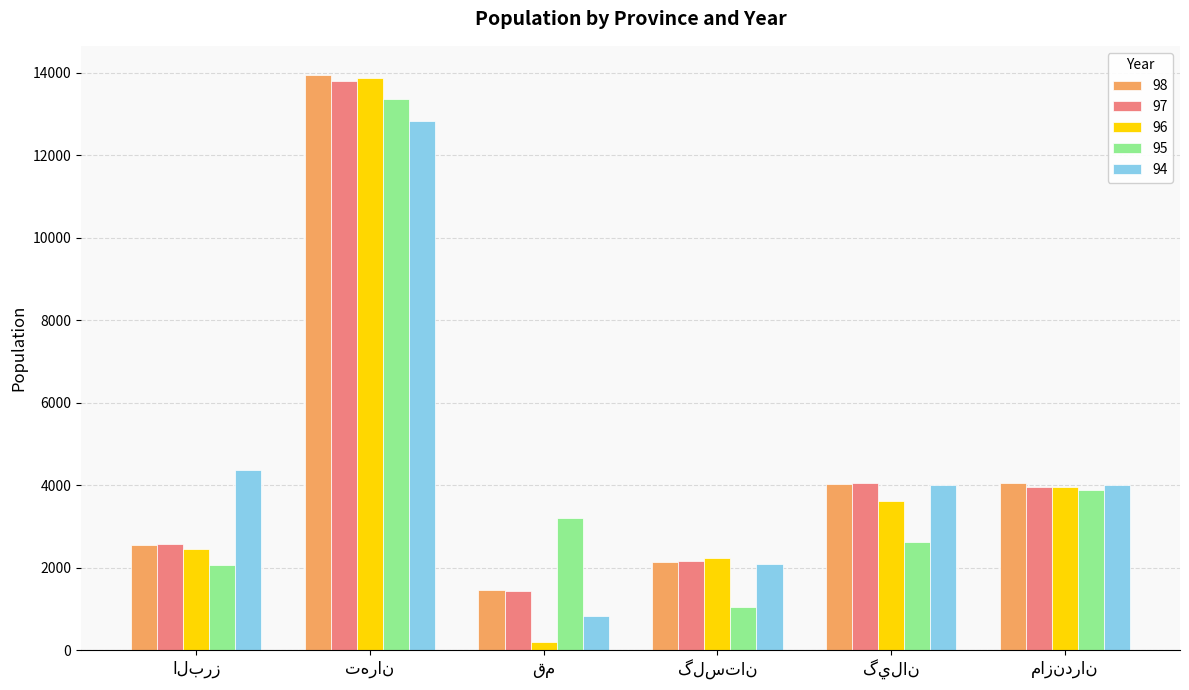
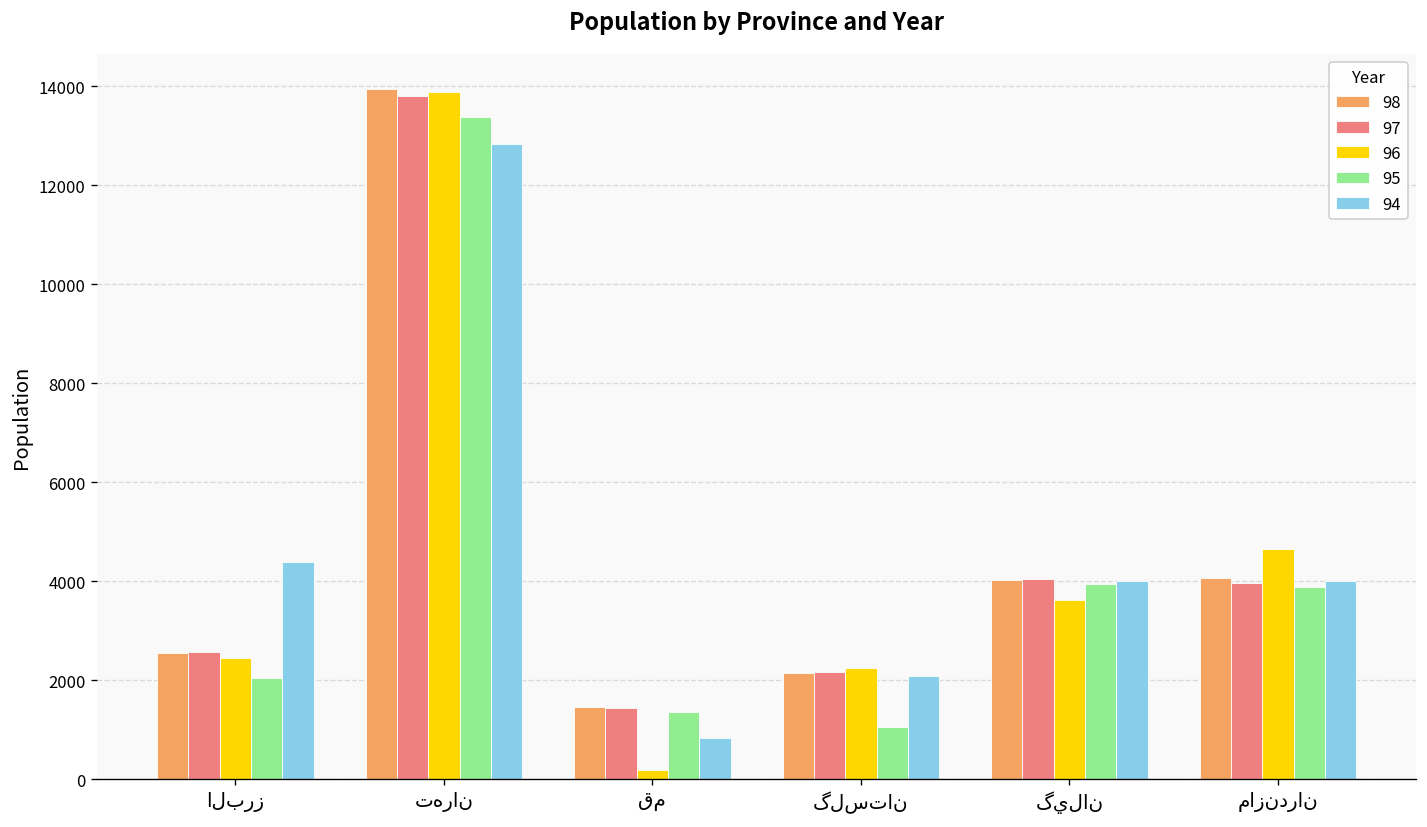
  {
    "96": {
      "البرز": 2400,
      "تهران": 13900,
      "قم": 200,
      "گلستان": 2200,
      "گيلان": 3600,
-     "مازندران": 4000
+     "مازندران": 4600
    },
    "95": {
      "البرز": 2100,
      "تهران": 13400,
-     "قم": 3200,
+     "قم": 1400,
      "گلستان": 1000,
-     "گيلان": 2600,
+     "گيلان": 3900,
      "مازندران": 3900
    },
    "94": {
      "البرز": 4400,
      "تهران": 12800,
      "قم": 800,
      "گلستان": 2100,
      "گيلان": 4000,
      "مازندران": 4000
    }
  }
